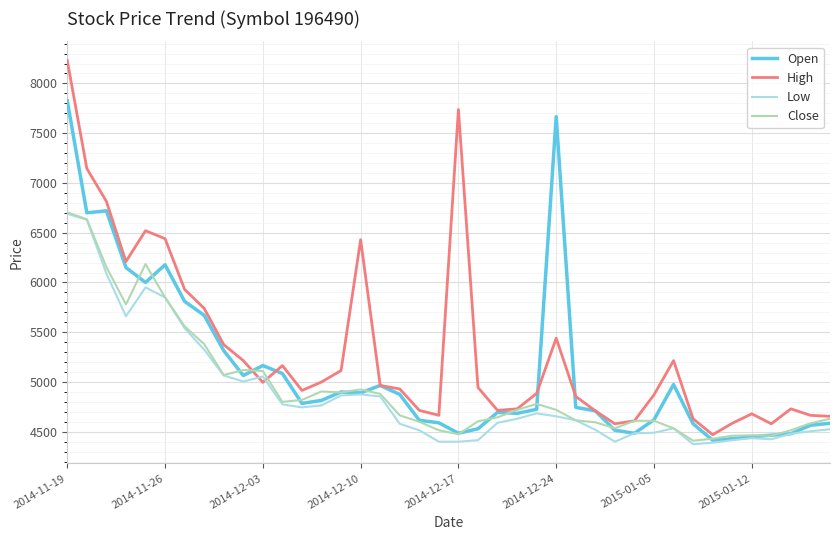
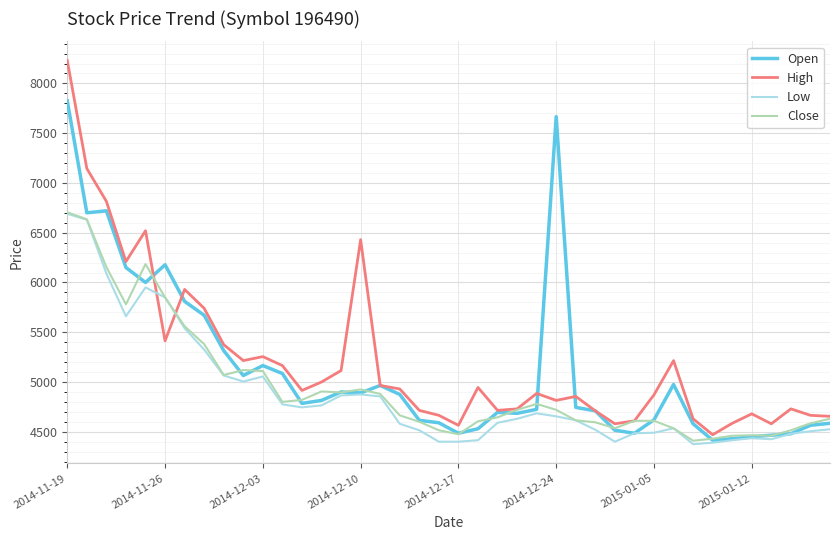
  {
    "Open": {
      "2014-11-19": 7800,
      "2014-11-26": 6200,
      "2014-12-03": 5200,
      "2014-12-24": 7700
    },
    "High": {
      "2014-11-19": 8200,
-     "2014-11-26": 6400,
-     "2014-12-03": 5000,
+     "2014-11-26": 5400,
+     "2014-12-03": 5300,
      "2014-12-10": 6400,
-     "2014-12-17": 7700,
-     "2014-12-24": 5400,
+     "2014-12-17": 4600,
+     "2014-12-24": 4800,
      "2015-01-05": 4900,
      "2015-01-12": 4700
    }
  }
